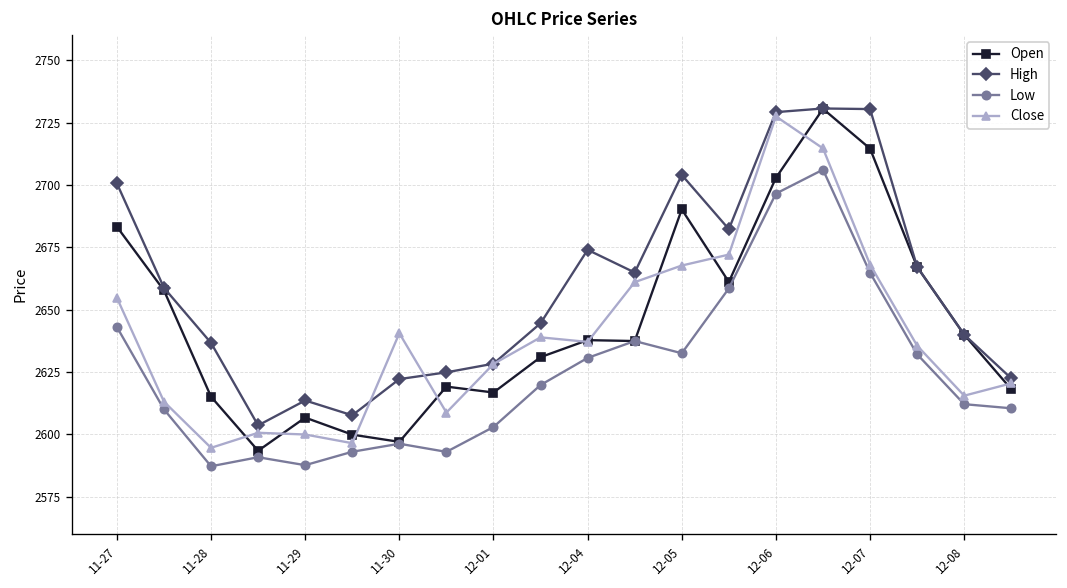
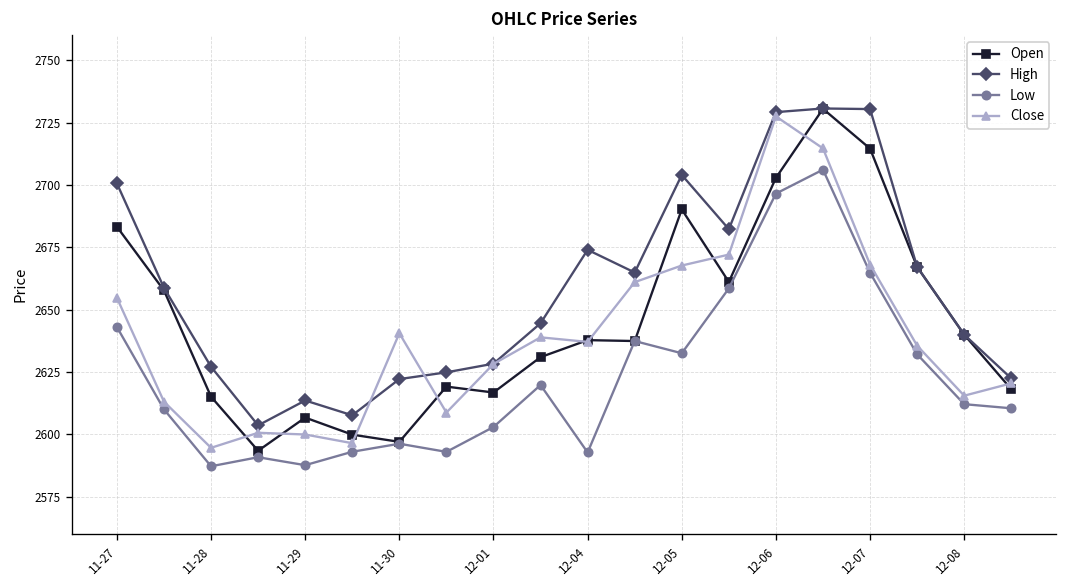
  {
    "Open": {
      "11-27": 2683,
      "11-28": 2615,
      "11-29": 2607,
      "12-01": 2617,
      "12-05": 2690,
      "12-06": 2703,
      "12-07": 2715
    },
    "High": {
      "11-27": 2701,
-     "11-28": 2637,
+     "11-28": 2627,
      "11-29": 2614,
      "11-30": 2622,
      "12-04": 2674,
      "12-05": 2704,
      "12-06": 2729,
      "12-07": 2730
    },
    "Low": {
      "11-27": 2643,
      "11-28": 2587,
      "11-29": 2588,
      "12-01": 2603,
-     "12-04": 2631,
+     "12-04": 2593,
      "12-05": 2633,
      "12-06": 2697,
      "12-07": 2665,
      "12-08": 2612
    },
    "Close": {
      "11-27": 2655,
      "11-28": 2595,
      "11-29": 2600,
      "11-30": 2641,
      "12-05": 2668,
      "12-06": 2727,
      "12-07": 2668,
      "12-08": 2616
    }
  }
